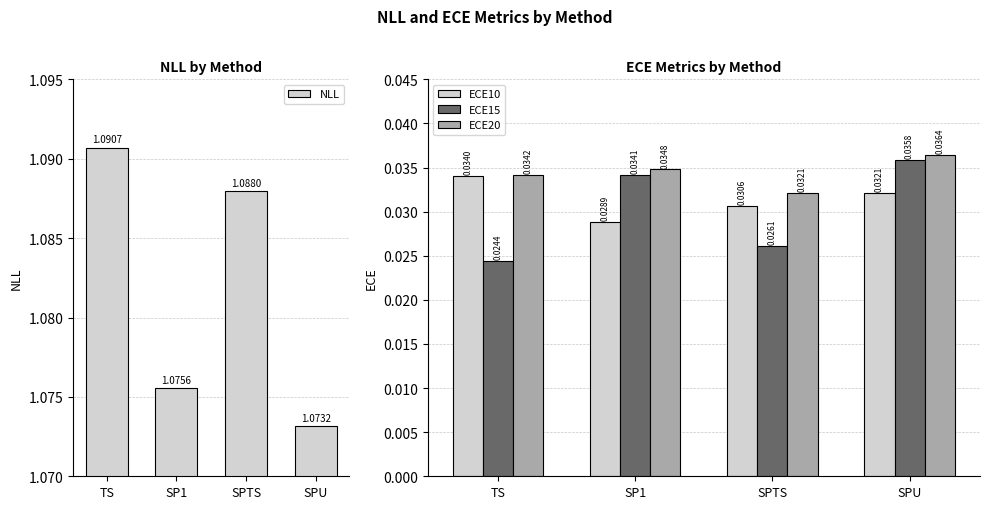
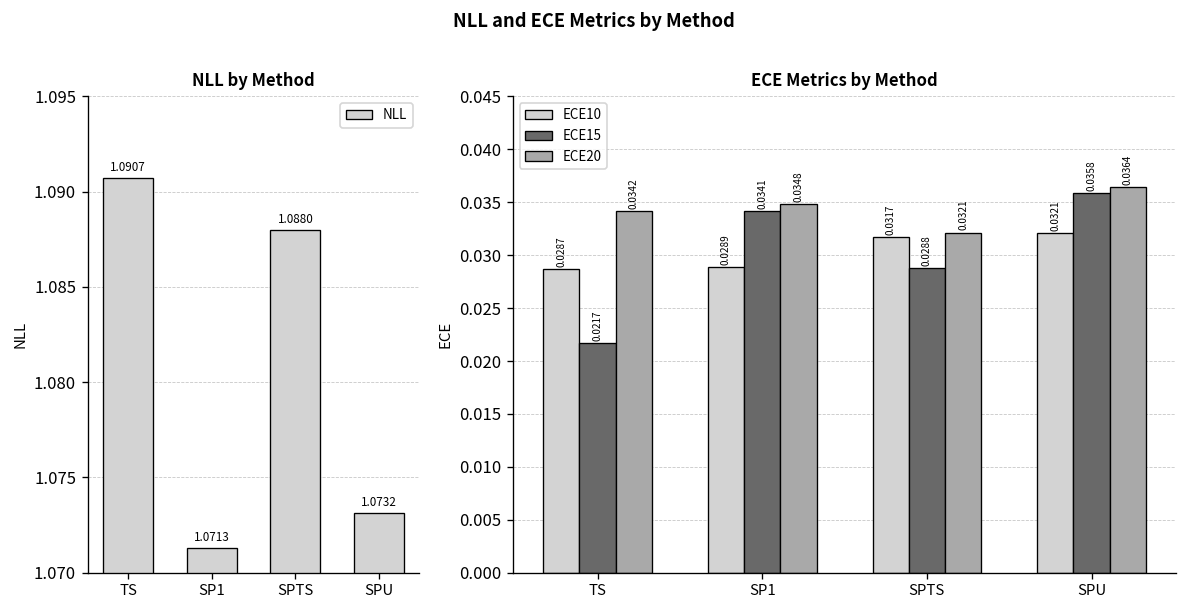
  {
    "NLL by Method": {
      "TS": 1.0907,
-     "SP1": 1.0756,
+     "SP1": 1.0713,
      "SPTS": 1.0880,
      "SPU": 1.0732
    },
    "ECE Metrics by Method": {
      "ECE10": {
-       "TS": 0.0340,
+       "TS": 0.0287,
        "SP1": 0.0289,
-       "SPTS": 0.0306,
+       "SPTS": 0.0317,
        "SPU": 0.0321
      },
      "ECE15": {
-       "TS": 0.0244,
+       "TS": 0.0217,
        "SP1": 0.0341,
-       "SPTS": 0.0261,
+       "SPTS": 0.0288,
        "SPU": 0.0358
      },
      "ECE20": {
        "TS": 0.0342,
        "SP1": 0.0348,
        "SPTS": 0.0321,
        "SPU": 0.0364
      }
    }
  }
